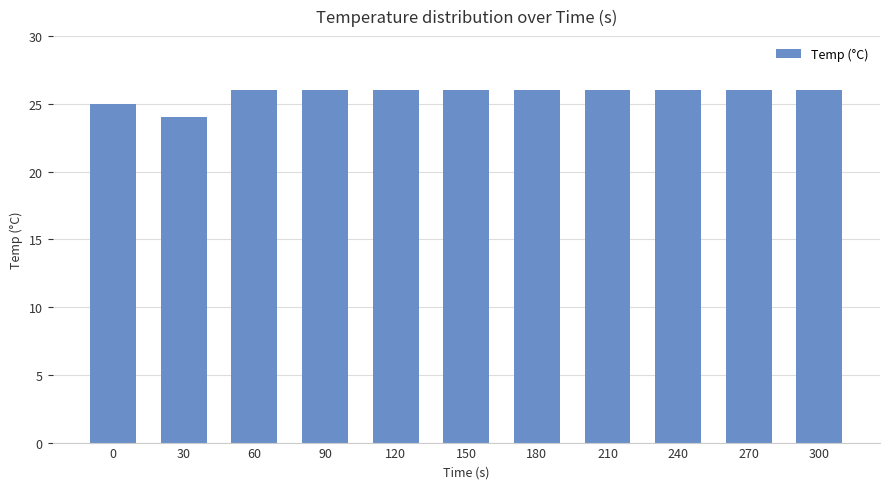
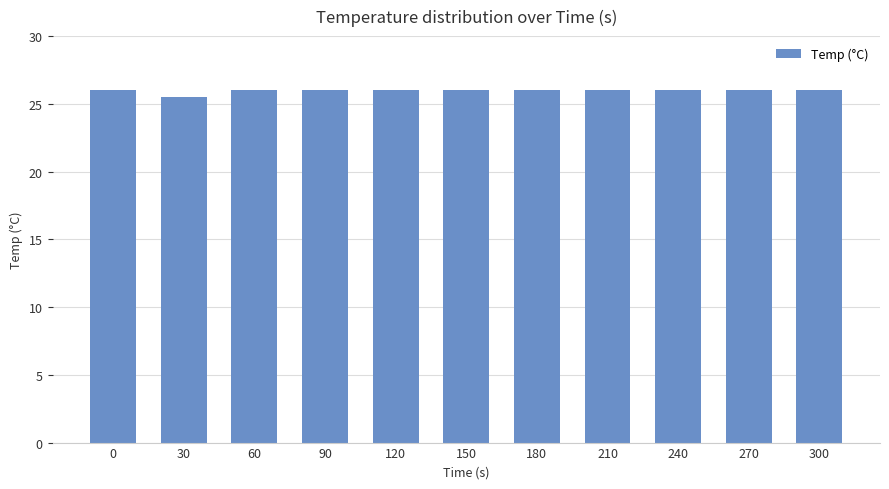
  {
-   "0": 25,
-   "30": 24.0,
+   "0": 26,
+   "30": 25.5,
    "60": 26.0,
    "90": 26.0,
    "120": 26.0,
    "150": 26.0,
    "180": 26.0,
    "210": 26.0,
    "240": 26.0,
    "270": 26.0,
    "300": 26.0
  }
